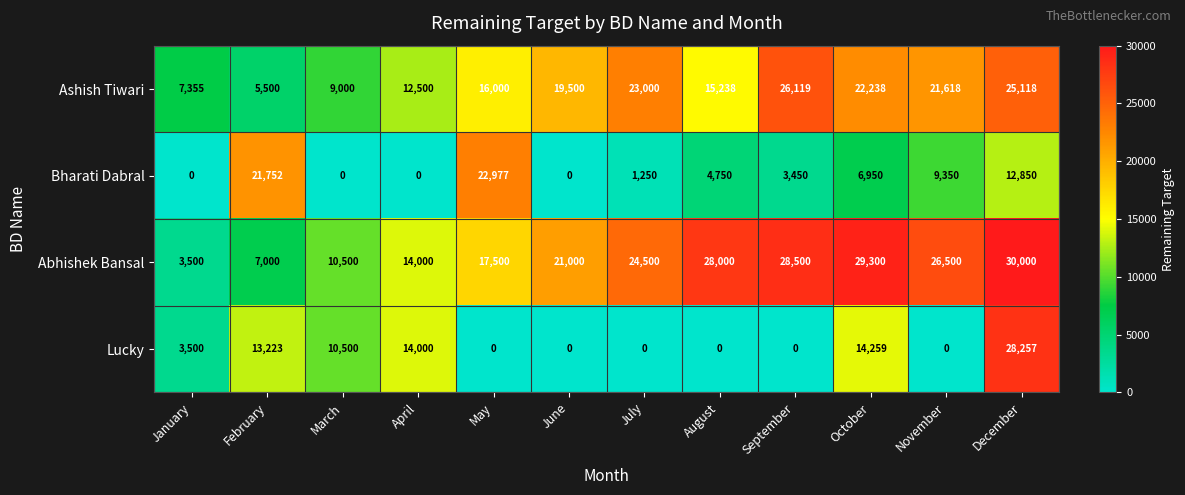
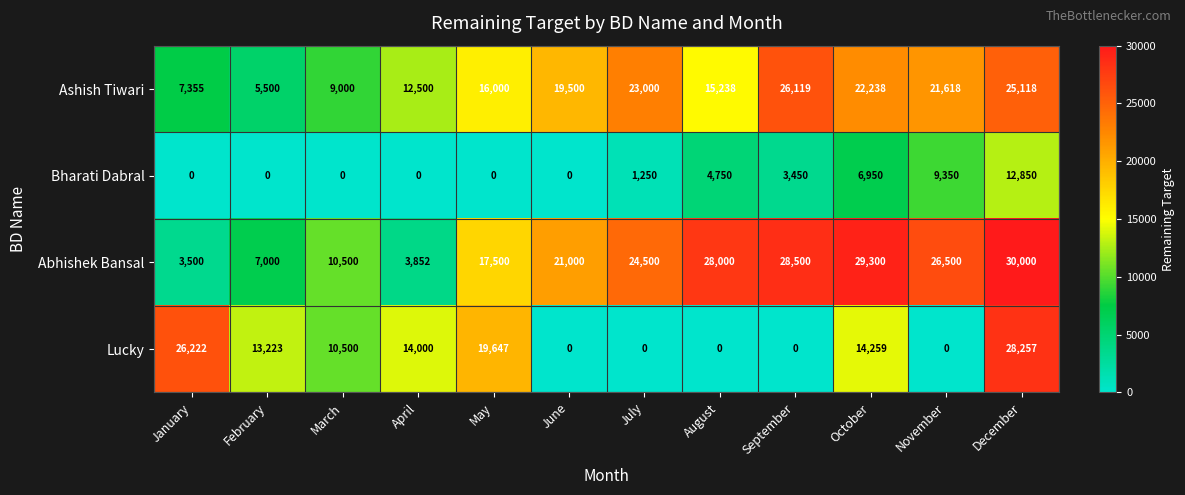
  {
    "Ashish Tiwari": {
      "January": "7,355",
      "February": "5,500",
      "March": "9,000",
      "April": "12,500",
      "May": "16,000",
      "June": "19,500",
      "July": "23,000",
      "August": "15,238",
      "September": "26,119",
      "October": "22,238",
      "November": "21,618",
      "December": "25,118"
    },
    "Bharati Dabral": {
      "January": "0",
-     "February": "21,752",
+     "February": "0",
      "March": "0",
      "April": "0",
-     "May": "22,977",
+     "May": "0",
      "June": "0",
      "July": "1,250",
      "August": "4,750",
      "September": "3,450",
      "October": "6,950",
      "November": "9,350",
      "December": "12,850"
    },
    "Abhishek Bansal": {
      "January": "3,500",
      "February": "7,000",
      "March": "10,500",
-     "April": "14,000",
+     "April": "3,852",
      "May": "17,500",
      "June": "21,000",
      "July": "24,500",
      "August": "28,000",
      "September": "28,500",
      "October": "29,300",
      "November": "26,500",
      "December": "30,000"
    },
    "Lucky": {
-     "January": "3,500",
+     "January": "26,222",
      "February": "13,223",
      "March": "10,500",
      "April": "14,000",
-     "May": "0",
+     "May": "19,647",
      "June": "0",
      "July": "0",
      "August": "0",
      "September": "0",
      "October": "14,259",
      "November": "0",
      "December": "28,257"
    }
  }
